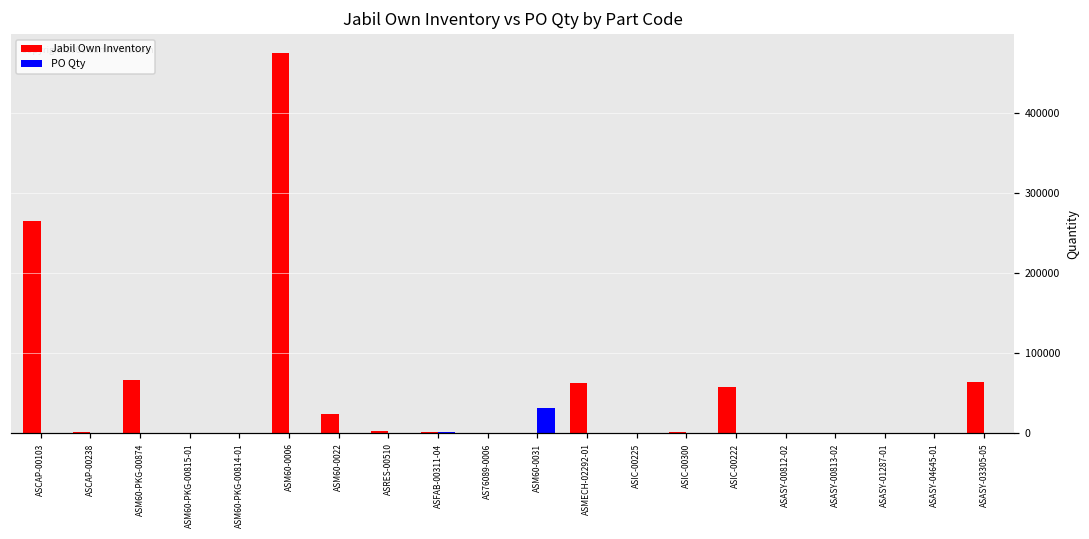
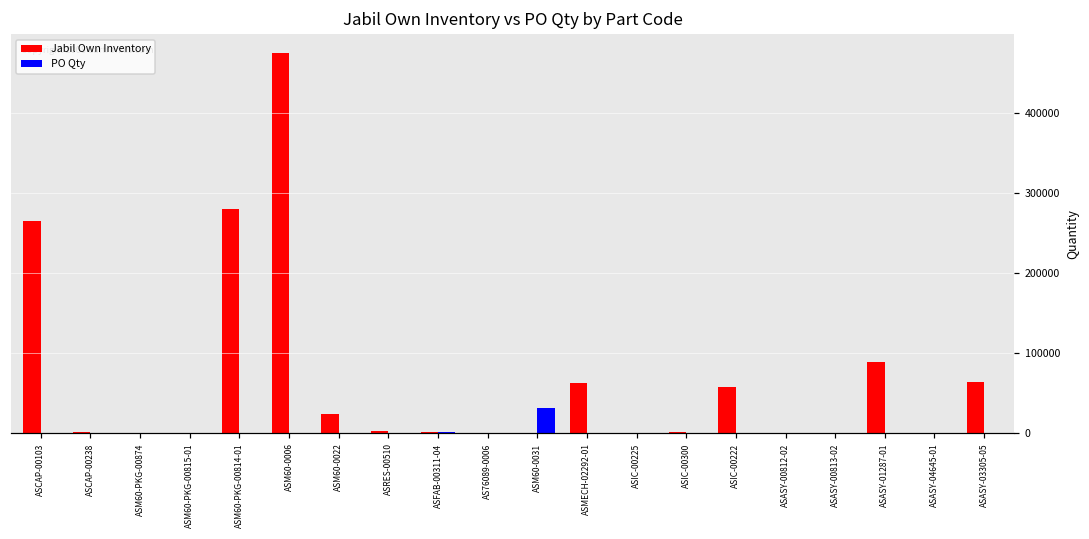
  {
    "Jabil Own Inventory": {
      "ASCAP-00103": 260000,
-     "ASM60-PKG-00874": 70000,
+     "ASM60-PKG-00874": 0,
      "ASM60-PKG-00815-01": 0,
-     "ASM60-PKG-00814-01": 0,
+     "ASM60-PKG-00814-01": 280000,
      "ASM60-0006": 470000,
      "ASM60-0022": 20000,
      "ASM60-0031": 0,
      "ASMECH-02292-01": 60000,
      "ASIC-00222": 60000,
-     "ASASY-01287-01": 0,
+     "ASASY-01287-01": 90000,
      "ASASY-03305-05": 60000
    },
    "PO Qty": {
      "ASCAP-00103": 0,
      "ASCAP-00238": 0,
      "ASM60-PKG-00874": 0,
      "ASM60-PKG-00815-01": 0,
      "ASM60-PKG-00814-01": 0,
      "ASM60-0006": 0,
      "ASM60-0022": 0,
      "ASRES-00510": 0,
      "ASM60-0031": 30000,
      "ASMECH-02292-01": 0,
      "ASIC-00225": 0,
      "ASIC-00300": 0,
      "ASIC-00222": 0
    }
  }
